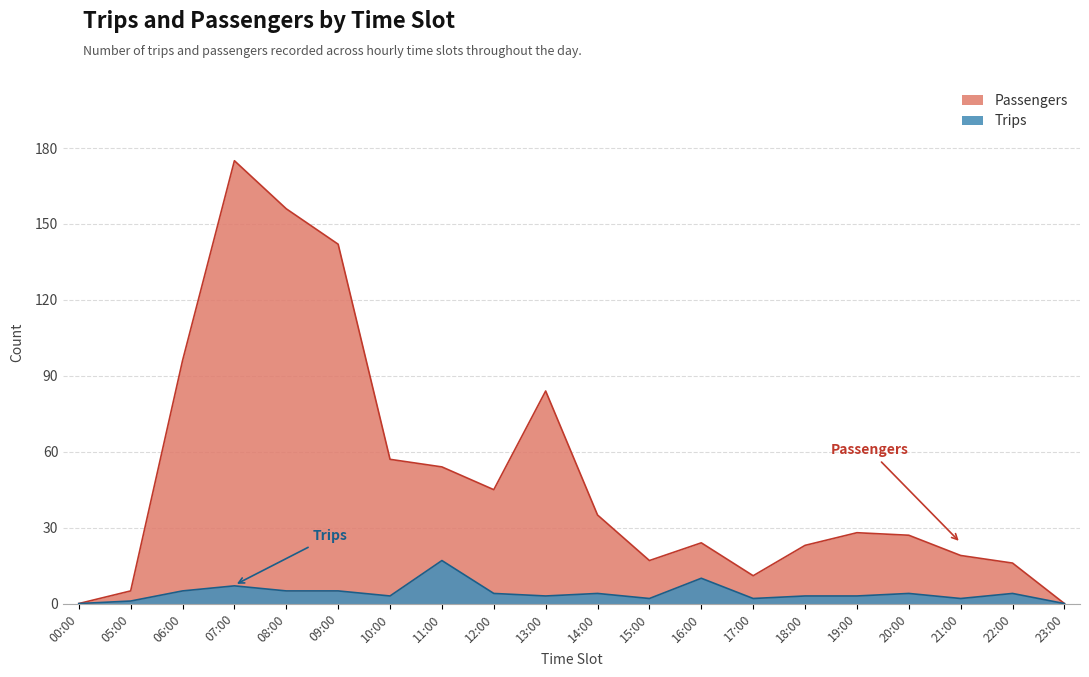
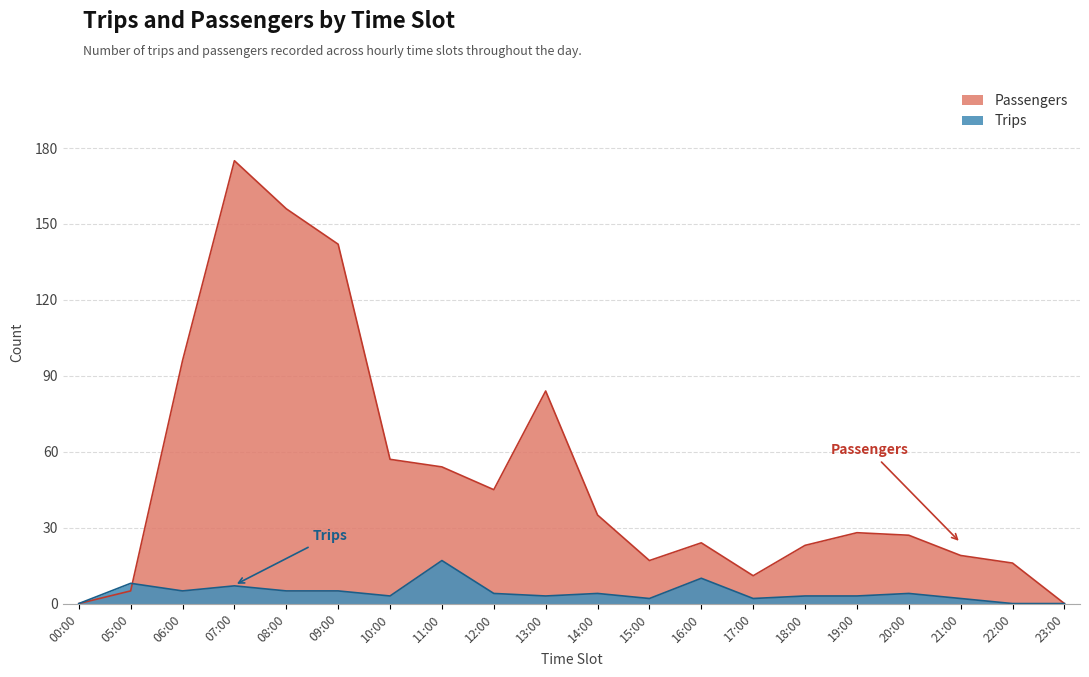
  {
    "Passengers": {
      "05:00": 5,
      "06:00": 96,
      "07:00": 175,
      "08:00": 156,
      "09:00": 142,
      "10:00": 57,
      "11:00": 54,
      "12:00": 45,
      "13:00": 84,
      "14:00": 35,
      "15:00": 17,
      "16:00": 24,
      "17:00": 11,
      "18:00": 23,
      "19:00": 28,
      "20:00": 27,
      "21:00": 19,
      "22:00": 16
    },
    "Trips": {
-     "05:00": 1,
+     "05:00": 8,
      "06:00": 5,
      "07:00": 7,
      "08:00": 5,
      "09:00": 5,
      "10:00": 3,
      "11:00": 17,
      "12:00": 4,
      "13:00": 3,
      "14:00": 4,
      "15:00": 2,
      "16:00": 10,
      "17:00": 2,
      "18:00": 3,
      "19:00": 3,
      "20:00": 4,
      "21:00": 2,
-     "22:00": 4
+     "22:00": 0
    }
  }
